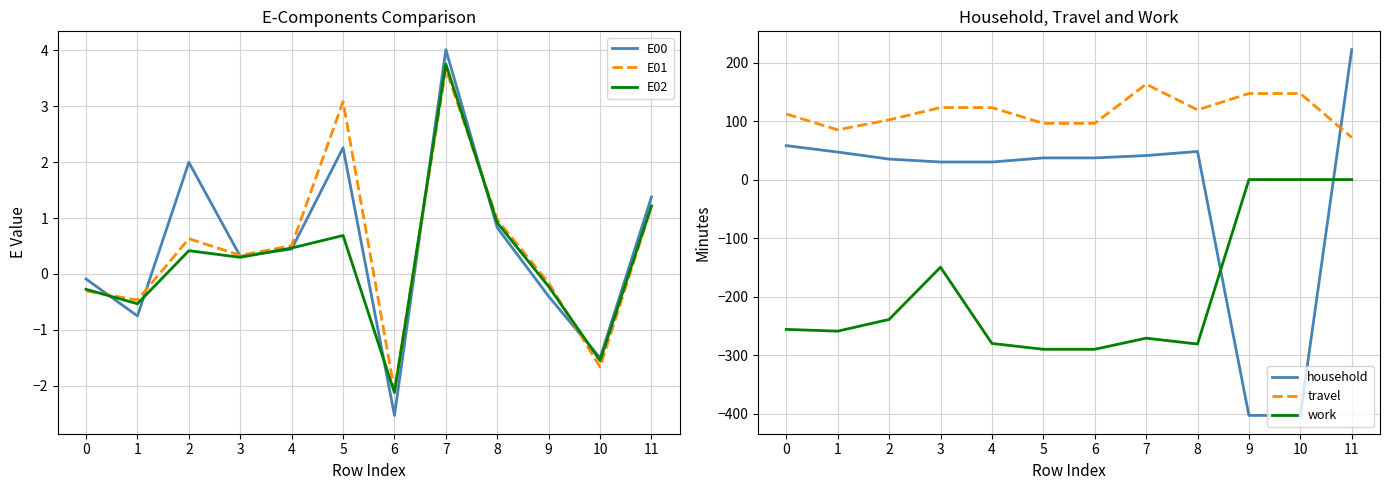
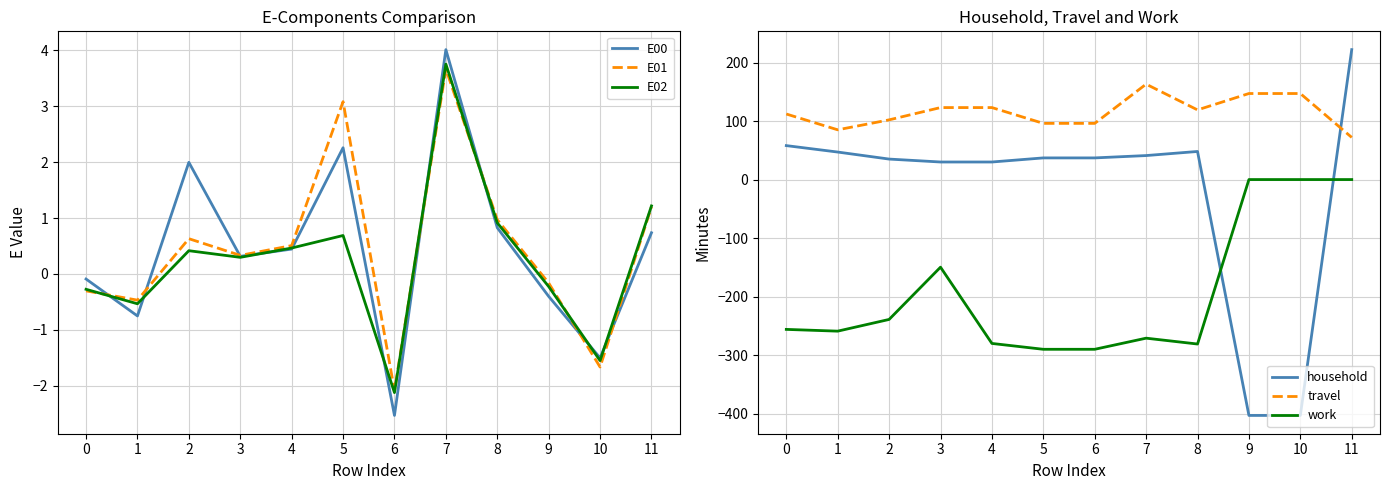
  {
    "E-Components Comparison": {
      "E00": {
        "0": -0.1,
        "1": -0.8,
        "2": 2.0,
        "5": 2.3,
        "6": -2.5,
        "7": 4.0,
        "8": 0.8,
        "9": -0.4,
        "10": -1.5,
-       "11": 1.4
+       "11": 0.7
      },
      "E01": {
        "1": -0.5,
        "2": 0.6,
        "5": 3.1,
        "7": 3.7,
        "8": 1.0,
        "9": -0.2,
        "10": -1.7
      },
      "E02": {
        "1": -0.5,
        "2": 0.4,
        "5": 0.7,
        "7": 3.8,
        "8": 0.9,
        "9": -0.2,
        "10": -1.6
      }
    },
    "Household, Travel and Work": {
      "household": {
        "0": 60,
        "1": 50,
        "2": 40,
        "3": 30,
        "4": 30,
        "5": 40,
        "6": 40,
        "7": 40,
        "8": 50,
        "9": -400,
        "11": 220
      },
      "travel": {
        "0": 110,
        "1": 90,
        "2": 100,
        "3": 120,
        "4": 120,
        "5": 100,
        "6": 100,
        "7": 160,
        "8": 120,
        "9": 150,
        "10": 150,
        "11": 70
      },
      "work": {
        "0": -260,
        "1": -260,
        "2": -240,
        "3": -150,
        "4": -280,
        "5": -290,
        "6": -290,
        "7": -270,
        "8": -280,
        "9": 0,
        "10": 0,
        "11": 0
      }
    }
  }
